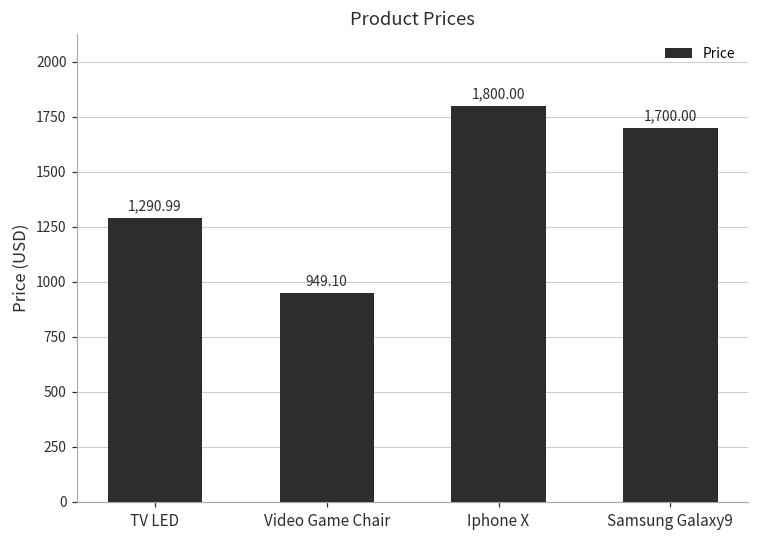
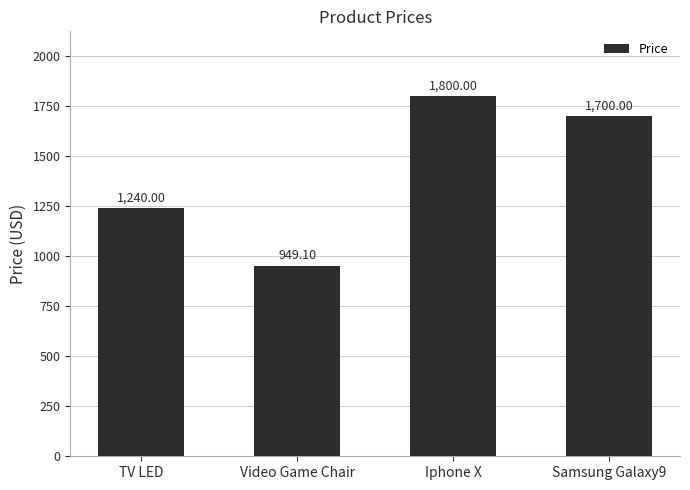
  {
-   "TV LED": "1,290.99",
+   "TV LED": "1,240.00",
    "Video Game Chair": "949.10",
    "Iphone X": "1,800.00",
    "Samsung Galaxy9": "1,700.00"
  }
